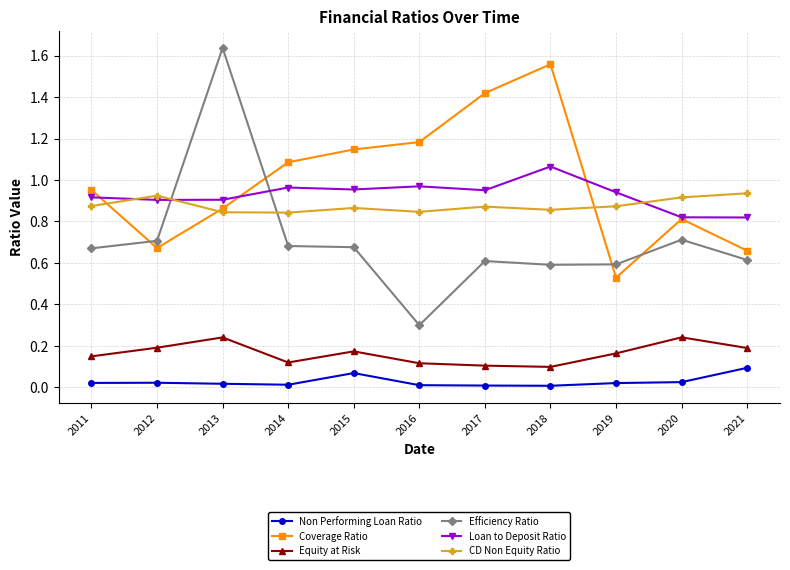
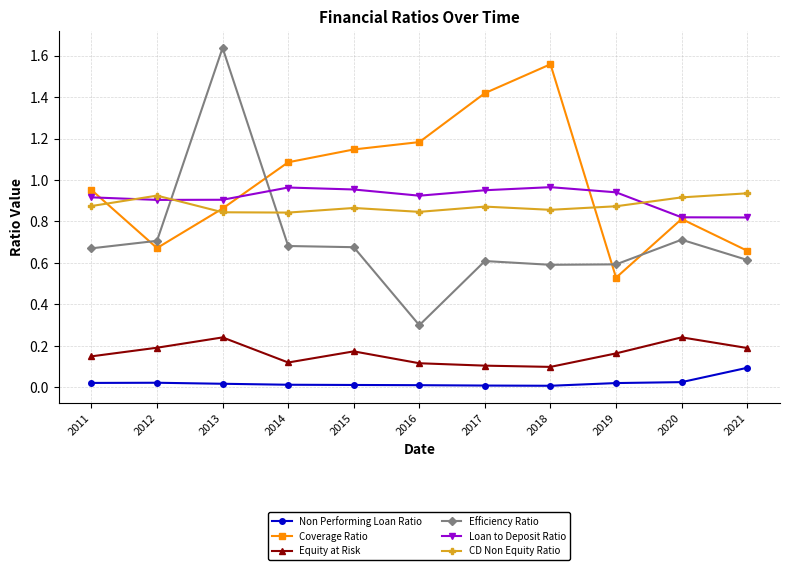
  {
    "Non Performing Loan Ratio": {
      "2011": 0.02,
      "2012": 0.02,
      "2013": 0.02,
      "2014": 0.01,
-     "2015": 0.07,
+     "2015": 0.01,
      "2016": 0.01,
      "2017": 0.01,
      "2018": 0.01,
      "2019": 0.02,
      "2020": 0.02,
      "2021": 0.09
    },
    "Equity at Risk": {
      "2011": 0.15,
      "2012": 0.19,
      "2013": 0.24,
      "2014": 0.12,
      "2015": 0.17,
      "2016": 0.12,
      "2017": 0.10,
      "2018": 0.10,
      "2019": 0.16,
      "2020": 0.24,
      "2021": 0.19
    },
    "Efficiency Ratio": {
      "2011": 0.67,
      "2012": 0.71,
      "2013": 1.64,
      "2014": 0.68,
      "2015": 0.68,
      "2016": 0.30,
      "2017": 0.61,
      "2018": 0.59,
      "2019": 0.59,
      "2020": 0.71,
      "2021": 0.61
    },
    "Loan to Deposit Ratio": {
      "2011": 0.92,
      "2012": 0.90,
      "2013": 0.90,
      "2014": 0.96,
      "2015": 0.95,
-     "2016": 0.97,
+     "2016": 0.92,
      "2017": 0.95,
-     "2018": 1.06,
+     "2018": 0.97,
      "2019": 0.94,
      "2021": 0.82
    }
  }
